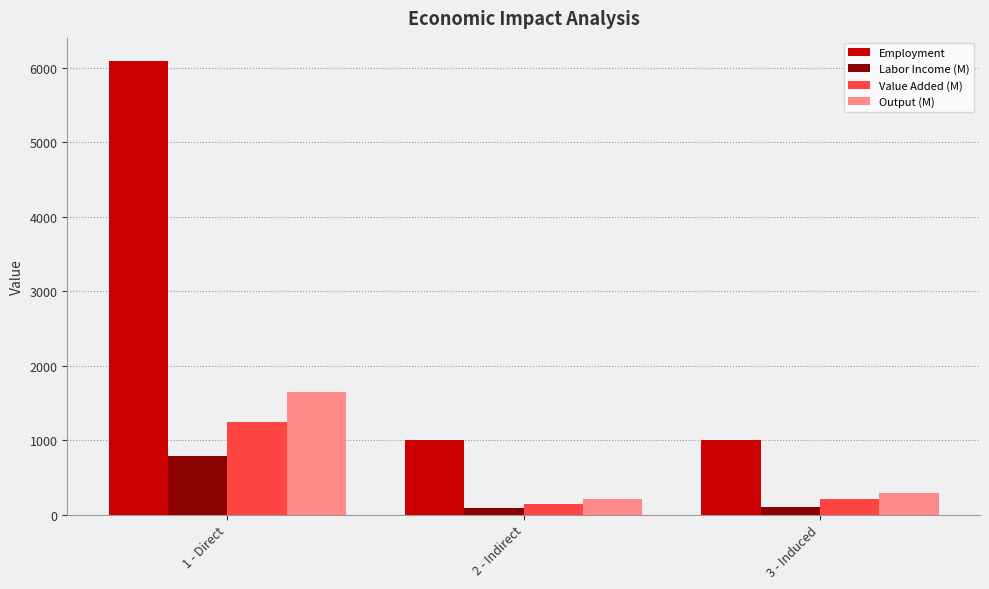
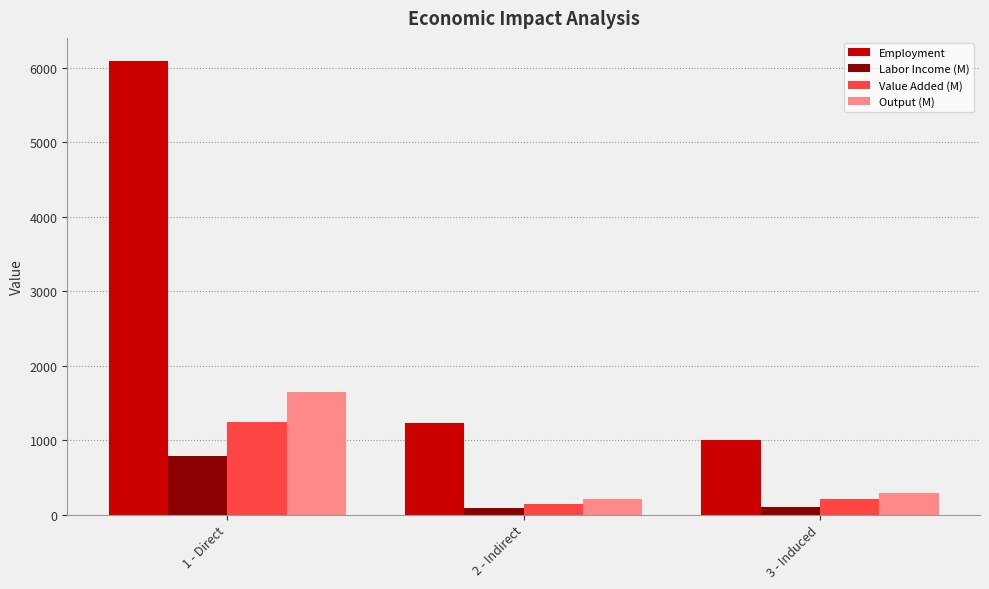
  {
    "Employment": {
      "1 - Direct": 6100,
-     "2 - Indirect": 1000,
+     "2 - Indirect": 1200,
      "3 - Induced": 1000
    },
    "Labor Income (M)": {
      "1 - Direct": 800,
      "2 - Indirect": 100,
      "3 - Induced": 100
    },
    "Value Added (M)": {
      "1 - Direct": 1200,
      "2 - Indirect": 100,
      "3 - Induced": 200
    },
    "Output (M)": {
      "1 - Direct": 1600,
      "2 - Indirect": 200,
      "3 - Induced": 300
    }
  }
